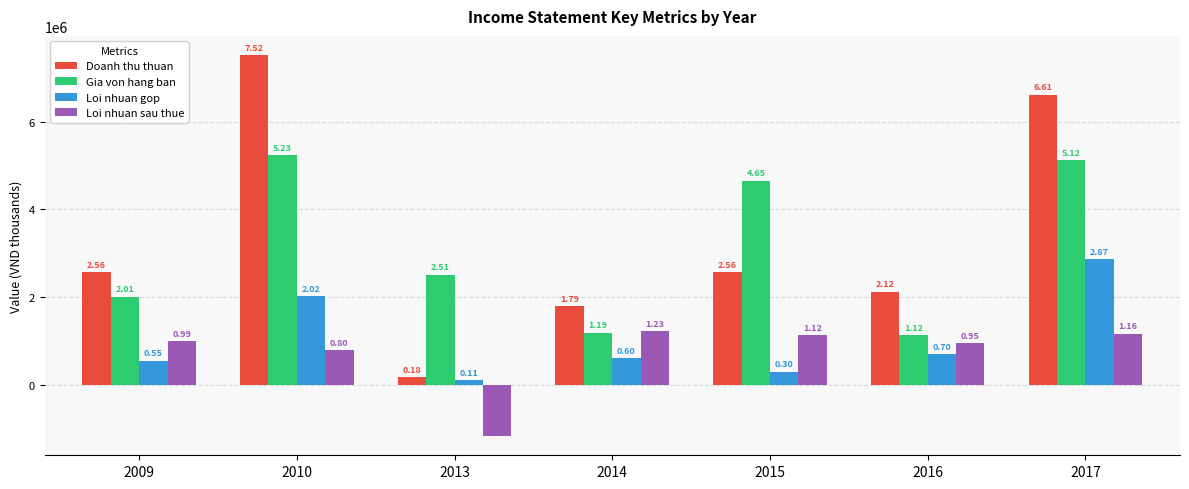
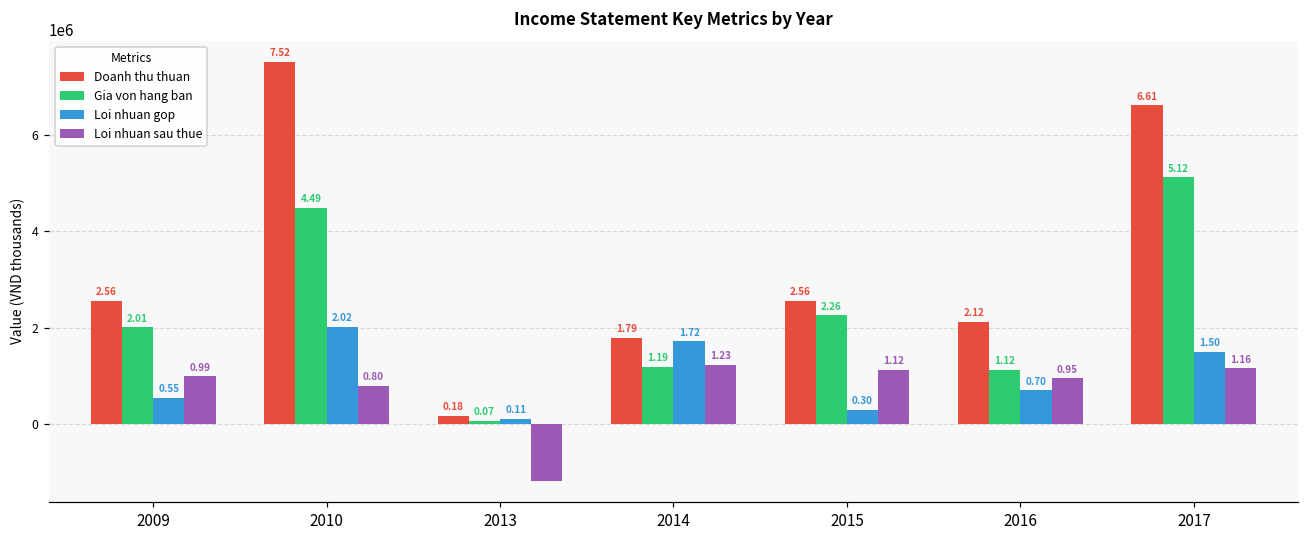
  {
    "Gia von hang ban": {
-     "2010": 5.23,
-     "2013": 2.51,
-     "2015": 4.65
+     "2010": 4.49,
+     "2013": 0.07,
+     "2015": 2.26
    },
    "Loi nhuan gop": {
-     "2014": 0.60,
-     "2017": 2.87
+     "2014": 1.72,
+     "2017": 1.50
    },
    "Loi nhuan sau thue": {
      "2013": -1200000
    }
  }
